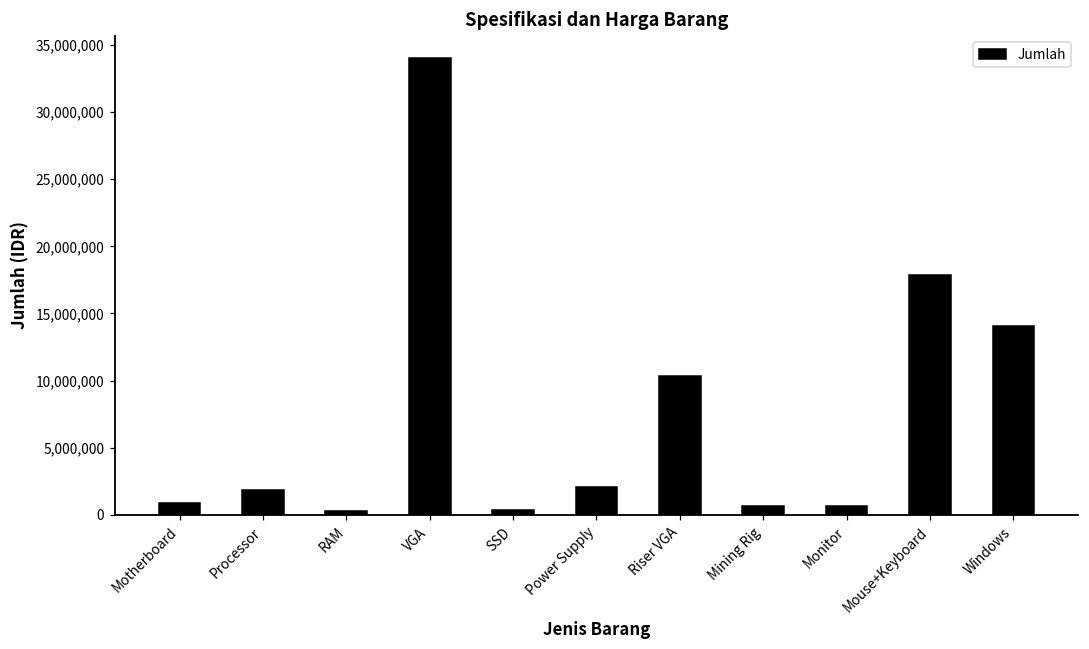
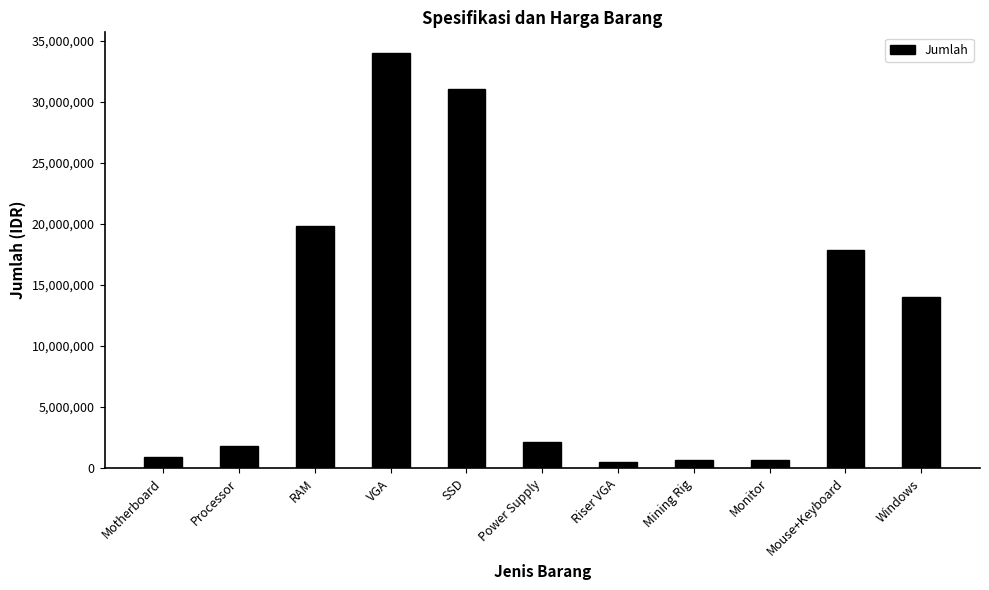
  {
    "Motherboard": "900,000",
    "Processor": "1,800,000",
-   "RAM": "300,000",
+   "RAM": "19,800,000",
    "VGA": "34,000,000",
-   "SSD": "300,000",
+   "SSD": "31,100,000",
    "Power Supply": "2,100,000",
-   "Riser VGA": "10,300,000",
+   "Riser VGA": "500,000",
    "Mining Rig": "700,000",
    "Monitor": "600,000",
    "Mouse+Keyboard": "17,900,000",
    "Windows": "14,000,000"
  }
